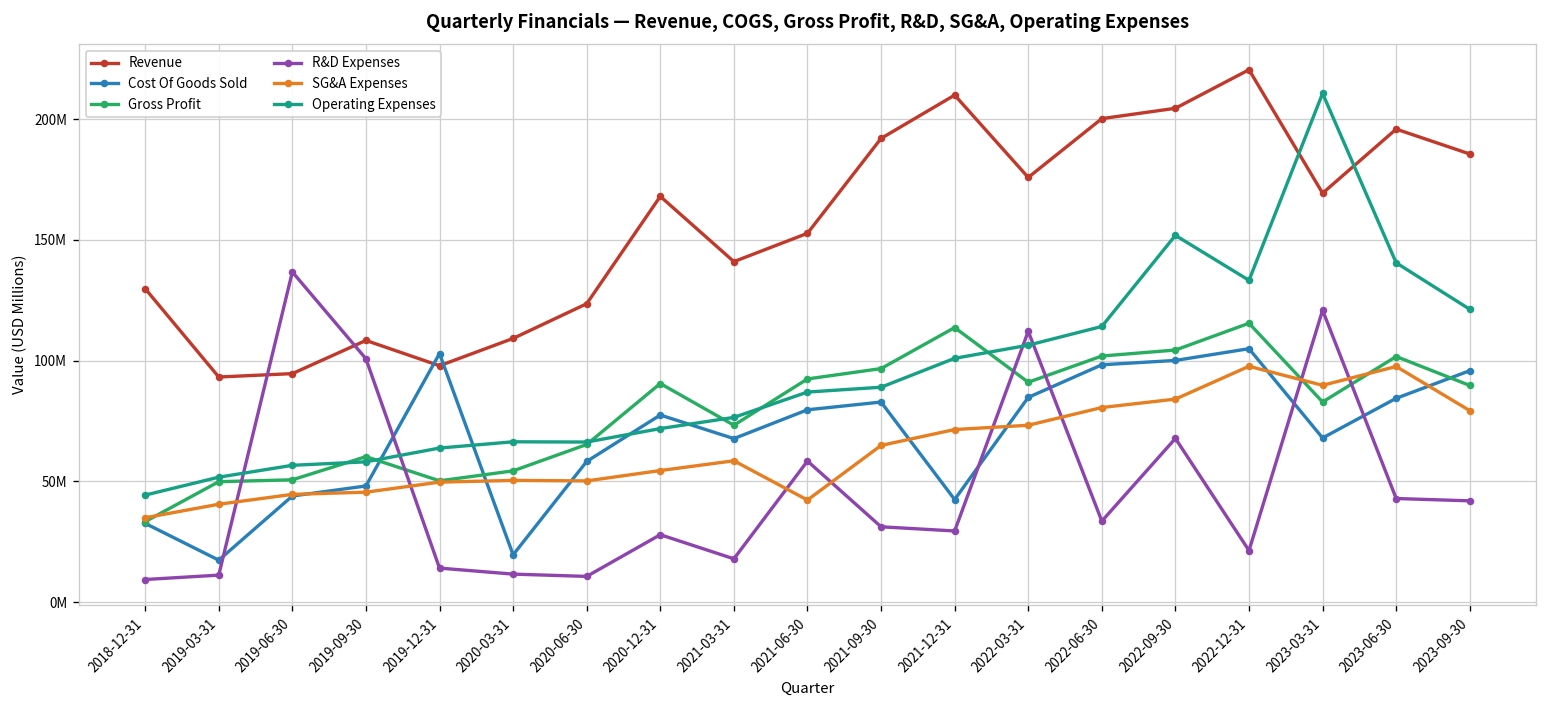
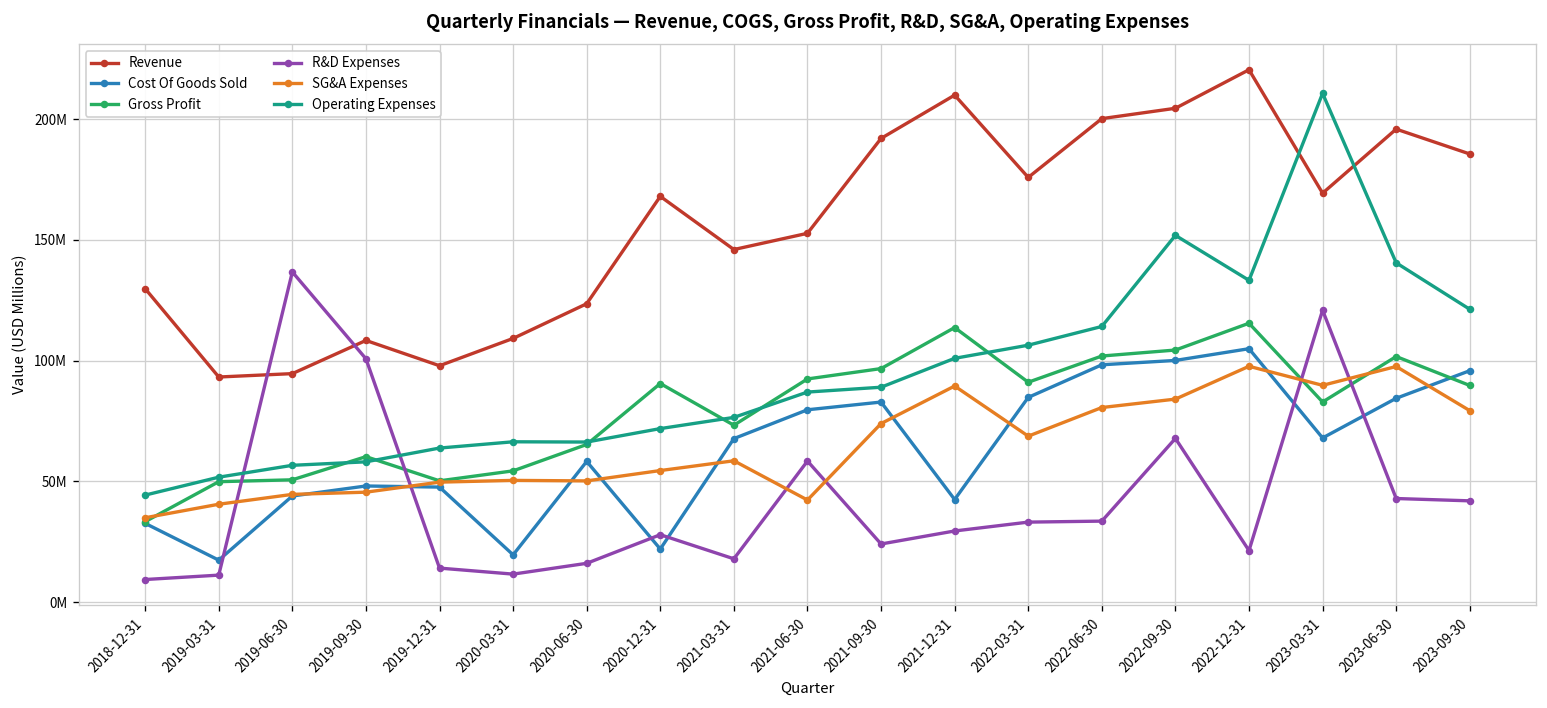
  {
    "Revenue": {
      "2018-12-31": 130000000,
      "2019-03-31": 93000000,
      "2019-06-30": 95000000,
      "2019-09-30": 108000000,
      "2019-12-31": 98000000,
      "2020-03-31": 109000000,
      "2020-06-30": 124000000,
      "2020-12-31": 168000000,
-     "2021-03-31": 141000000,
+     "2021-03-31": 146000000,
      "2021-06-30": 153000000,
      "2021-09-30": 192000000,
      "2021-12-31": 210000000,
      "2022-03-31": 176000000,
      "2022-06-30": 200000000,
      "2022-09-30": 205000000,
      "2022-12-31": 221000000,
      "2023-03-31": 169000000,
      "2023-06-30": 196000000,
      "2023-09-30": 186000000
    },
    "Cost Of Goods Sold": {
      "2019-03-31": 17000000,
      "2019-09-30": 48000000,
-     "2019-12-31": 103000000,
+     "2019-12-31": 48000000,
      "2020-03-31": 20000000,
      "2020-06-30": 58000000,
-     "2020-12-31": 78000000,
+     "2020-12-31": 22000000,
      "2021-03-31": 68000000,
      "2021-06-30": 80000000,
      "2021-09-30": 83000000,
      "2021-12-31": 43000000,
      "2022-03-31": 85000000,
      "2022-06-30": 98000000,
      "2022-09-30": 100000000,
      "2022-12-31": 105000000,
      "2023-03-31": 68000000,
      "2023-06-30": 84000000,
      "2023-09-30": 96000000
    },
    "R&D Expenses": {
      "2018-12-31": 9000000,
      "2019-03-31": 11000000,
      "2019-06-30": 137000000,
      "2019-09-30": 101000000,
      "2019-12-31": 14000000,
      "2020-03-31": 12000000,
-     "2020-06-30": 11000000,
+     "2020-06-30": 16000000,
      "2020-12-31": 28000000,
      "2021-03-31": 18000000,
      "2021-06-30": 58000000,
-     "2021-09-30": 31000000,
+     "2021-09-30": 24000000,
      "2021-12-31": 29000000,
-     "2022-03-31": 112000000,
+     "2022-03-31": 33000000,
      "2022-06-30": 34000000,
      "2022-09-30": 68000000,
      "2022-12-31": 21000000,
      "2023-03-31": 121000000,
      "2023-06-30": 43000000,
      "2023-09-30": 42000000
    },
    "SG&A Expenses": {
      "2018-12-31": 35000000,
      "2019-03-31": 41000000,
      "2019-09-30": 46000000,
      "2020-03-31": 50000000,
      "2020-06-30": 50000000,
      "2020-12-31": 55000000,
      "2021-03-31": 59000000,
      "2021-06-30": 42000000,
-     "2021-09-30": 65000000,
-     "2021-12-31": 71000000,
-     "2022-03-31": 73000000,
+     "2021-09-30": 74000000,
+     "2021-12-31": 90000000,
+     "2022-03-31": 69000000,
      "2022-06-30": 81000000,
      "2022-09-30": 84000000,
      "2022-12-31": 98000000,
      "2023-03-31": 90000000,
      "2023-06-30": 98000000,
      "2023-09-30": 79000000
    }
  }
